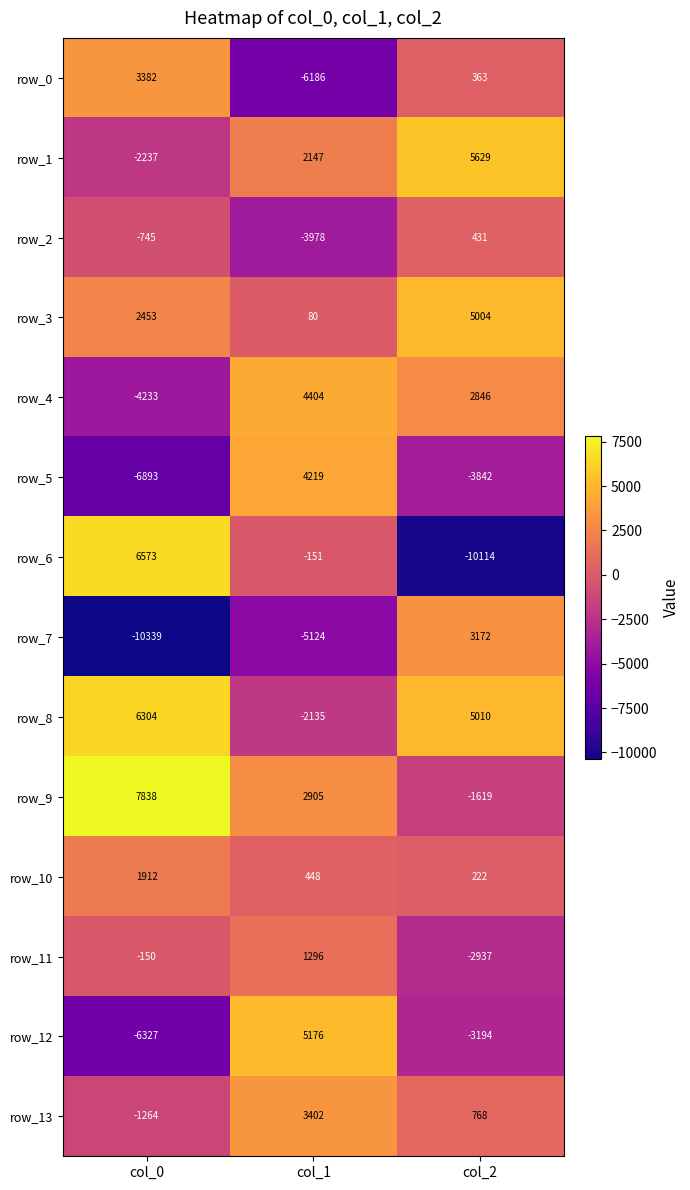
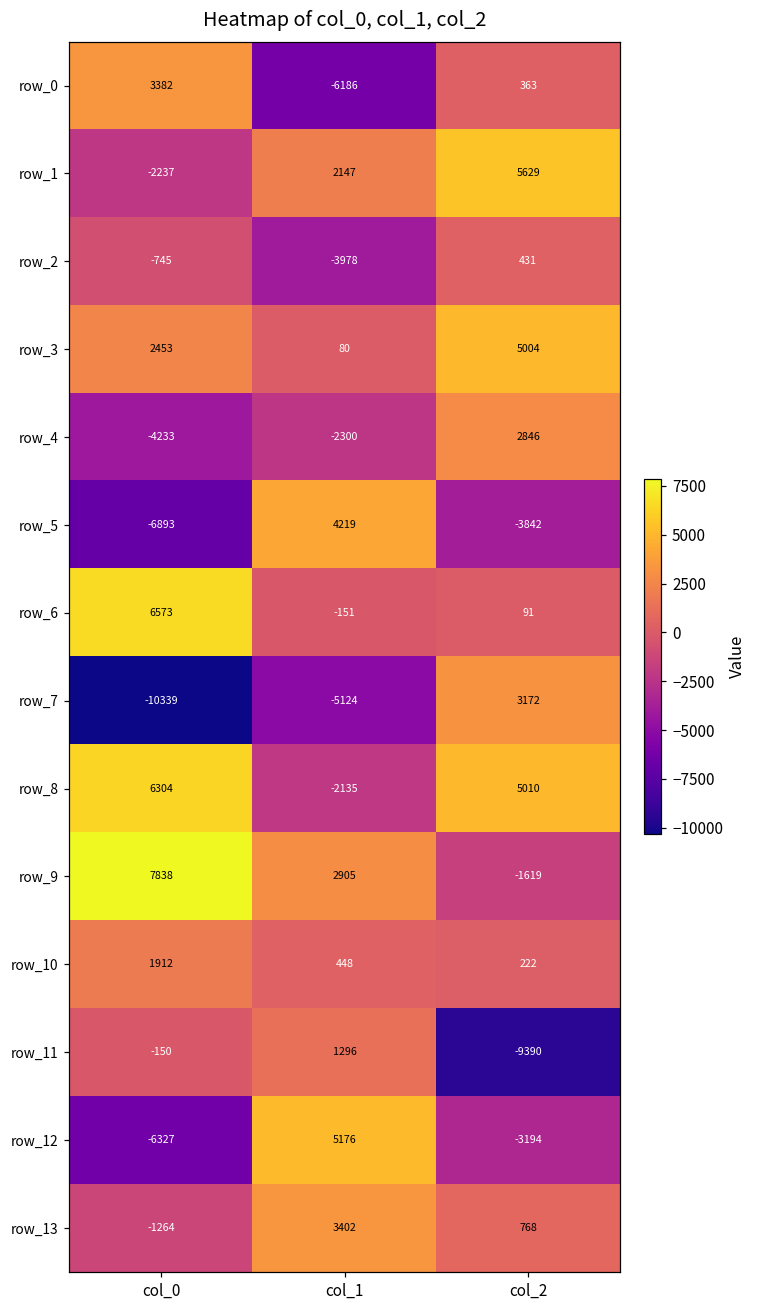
  {
    "row_0": {
      "col_0": 3382,
      "col_1": -6186,
      "col_2": 363
    },
    "row_1": {
      "col_0": -2237,
      "col_1": 2147,
      "col_2": 5629
    },
    "row_2": {
      "col_0": -745,
      "col_1": -3978,
      "col_2": 431
    },
    "row_3": {
      "col_0": 2453,
      "col_1": 80,
      "col_2": 5004
    },
    "row_4": {
      "col_0": -4233,
-     "col_1": 4404,
+     "col_1": -2300,
      "col_2": 2846
    },
    "row_5": {
      "col_0": -6893,
      "col_1": 4219,
      "col_2": -3842
    },
    "row_6": {
      "col_0": 6573,
      "col_1": -151,
-     "col_2": -10114
+     "col_2": 91
    },
    "row_7": {
      "col_0": -10339,
      "col_1": -5124,
      "col_2": 3172
    },
    "row_8": {
      "col_0": 6304,
      "col_1": -2135,
      "col_2": 5010
    },
    "row_9": {
      "col_0": 7838,
      "col_1": 2905,
      "col_2": -1619
    },
    "row_10": {
      "col_0": 1912,
      "col_1": 448,
      "col_2": 222
    },
    "row_11": {
      "col_0": -150,
      "col_1": 1296,
-     "col_2": -2937
+     "col_2": -9390
    },
    "row_12": {
      "col_0": -6327,
      "col_1": 5176,
      "col_2": -3194
    },
    "row_13": {
      "col_0": -1264,
      "col_1": 3402,
      "col_2": 768
    }
  }
